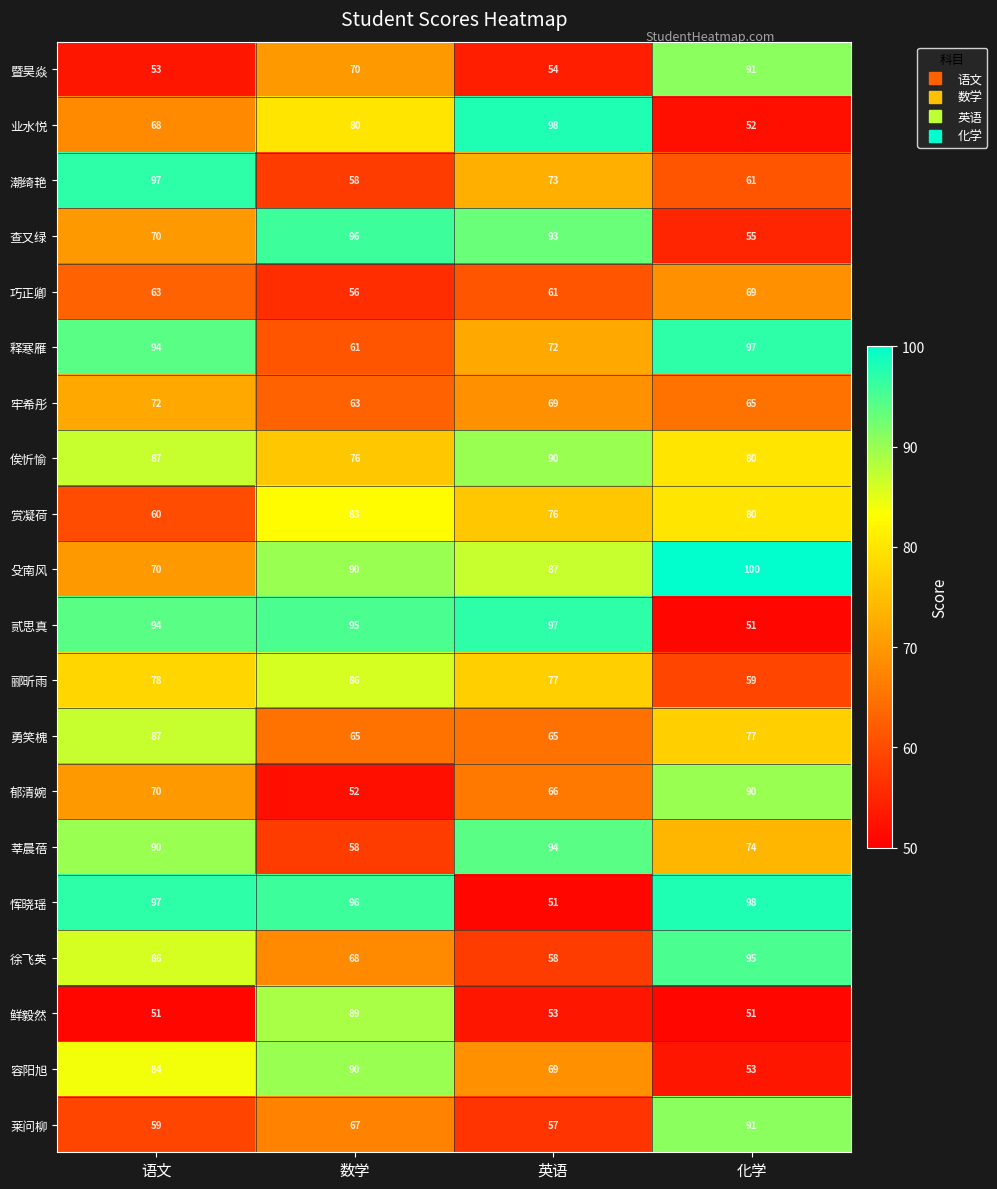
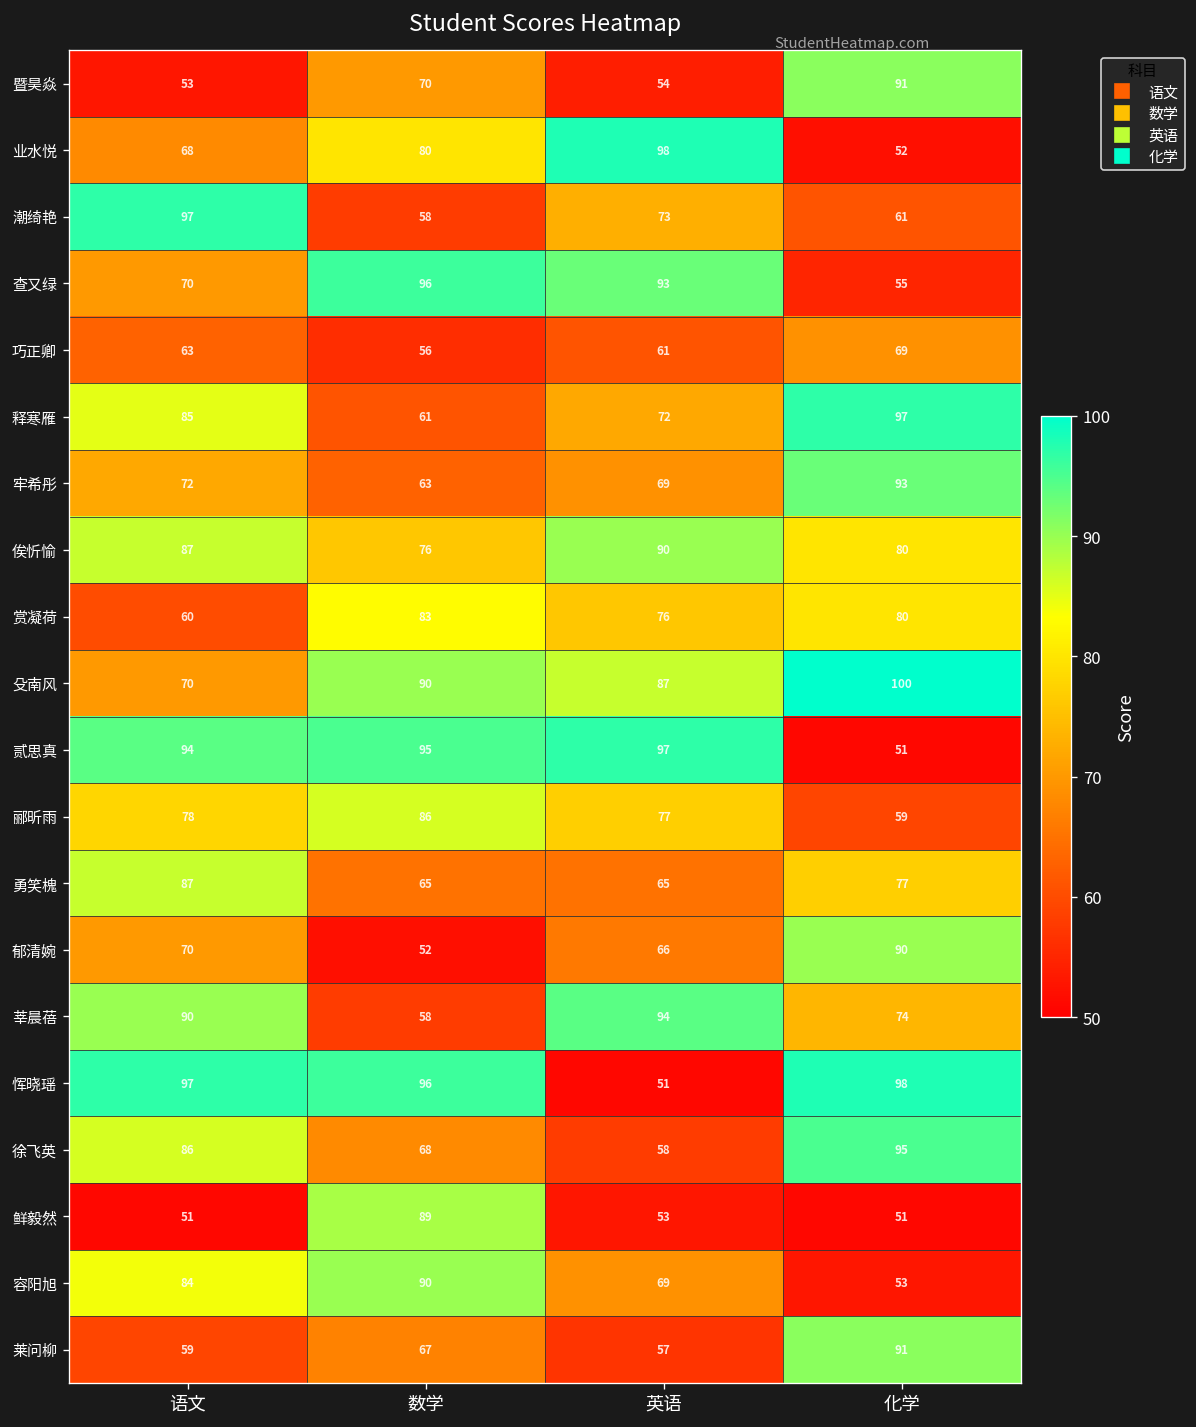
  {
    "暨昊焱": {
      "语文": 53,
      "数学": 70,
      "英语": 54,
      "化学": 91
    },
    "业水悦": {
      "语文": 68,
      "数学": 80,
      "英语": 98,
      "化学": 52
    },
    "潮绮艳": {
      "语文": 97,
      "数学": 58,
      "英语": 73,
      "化学": 61
    },
    "查又绿": {
      "语文": 70,
      "数学": 96,
      "英语": 93,
      "化学": 55
    },
    "巧正卿": {
      "语文": 63,
      "数学": 56,
      "英语": 61,
      "化学": 69
    },
    "释寒雁": {
-     "语文": 94,
+     "语文": 85,
      "数学": 61,
      "英语": 72,
      "化学": 97
    },
    "牢希彤": {
      "语文": 72,
      "数学": 63,
      "英语": 69,
-     "化学": 65
+     "化学": 93
    },
    "俟忻愉": {
      "语文": 87,
      "数学": 76,
      "英语": 90,
      "化学": 80
    },
    "赏凝荷": {
      "语文": 60,
      "数学": 83,
      "英语": 76,
      "化学": 80
    },
    "殳南风": {
      "语文": 70,
      "数学": 90,
      "英语": 87,
      "化学": 100
    },
    "贰思真": {
      "语文": 94,
      "数学": 95,
      "英语": 97,
      "化学": 51
    },
    "郦昕雨": {
      "语文": 78,
      "数学": 86,
      "英语": 77,
      "化学": 59
    },
    "勇笑槐": {
      "语文": 87,
      "数学": 65,
      "英语": 65,
      "化学": 77
    },
    "郁清婉": {
      "语文": 70,
      "数学": 52,
      "英语": 66,
      "化学": 90
    },
    "莘晨蓓": {
      "语文": 90,
      "数学": 58,
      "英语": 94,
      "化学": 74
    },
    "恽晓瑶": {
      "语文": 97,
      "数学": 96,
      "英语": 51,
      "化学": 98
    },
    "徐飞英": {
      "语文": 86,
      "数学": 68,
      "英语": 58,
      "化学": 95
    },
    "鲜毅然": {
      "语文": 51,
      "数学": 89,
      "英语": 53,
      "化学": 51
    },
    "容阳旭": {
      "语文": 84,
      "数学": 90,
      "英语": 69,
      "化学": 53
    },
    "莱问柳": {
      "语文": 59,
      "数学": 67,
      "英语": 57,
      "化学": 91
    }
  }
